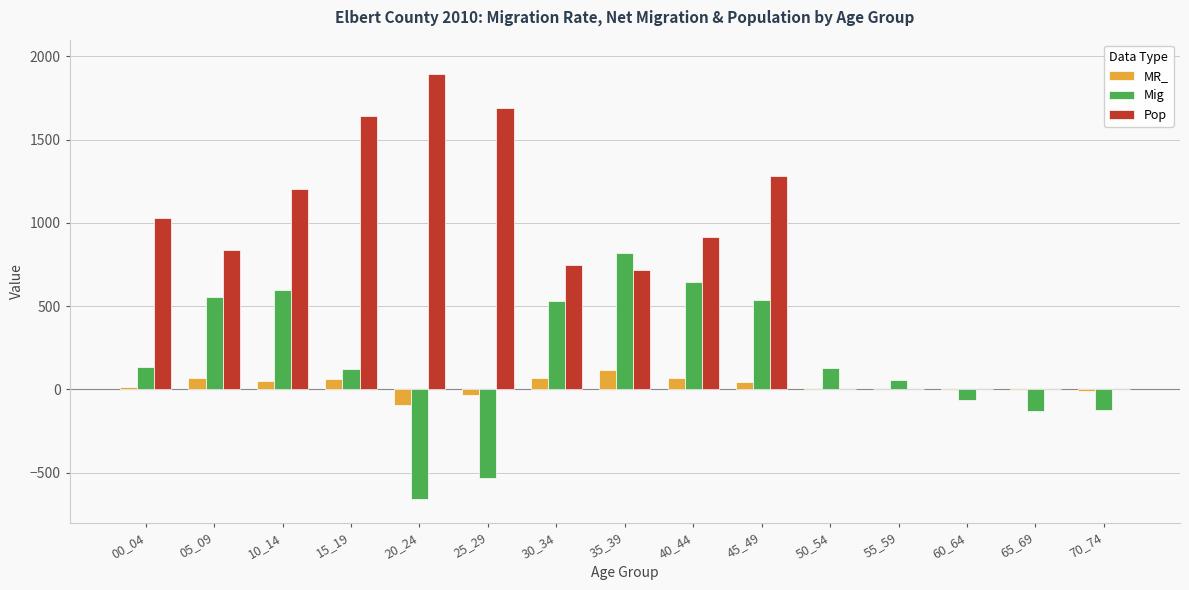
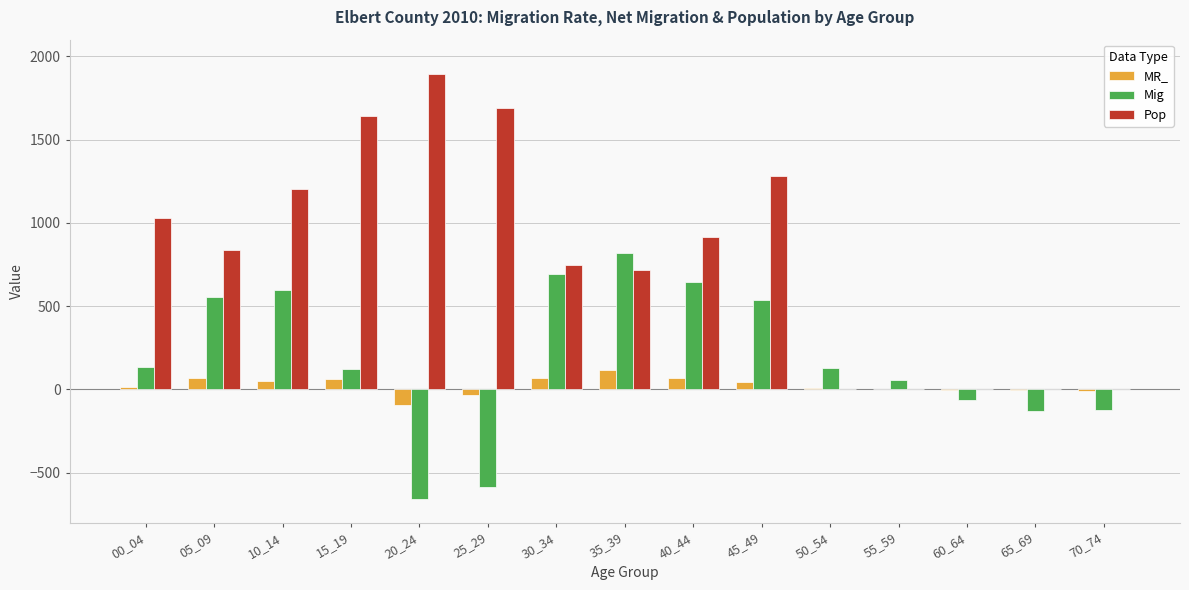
  {
    "MR_": {
      "05_09": 70,
      "10_14": 50,
      "15_19": 60,
      "20_24": -100,
      "25_29": -30,
      "30_34": 70,
      "35_39": 110,
      "40_44": 70,
      "45_49": 40
    },
    "Mig": {
      "00_04": 140,
      "05_09": 560,
      "10_14": 600,
      "15_19": 120,
      "20_24": -660,
-     "25_29": -530,
-     "30_34": 530,
+     "25_29": -590,
+     "30_34": 690,
      "35_39": 820,
      "40_44": 650,
      "45_49": 540,
      "50_54": 130,
      "55_59": 60,
      "60_64": -70,
      "65_69": -130,
      "70_74": -120
    },
    "Pop": {
      "00_04": 1030,
      "05_09": 840,
      "10_14": 1200,
      "15_19": 1640,
      "20_24": 1890,
      "25_29": 1690,
      "30_34": 750,
      "35_39": 710,
      "40_44": 910,
      "45_49": 1280,
      "50_54": 0,
      "55_59": 0,
      "60_64": 0,
      "65_69": 0,
      "70_74": 0
    }
  }
